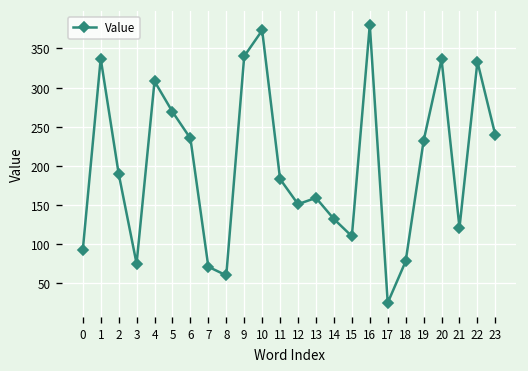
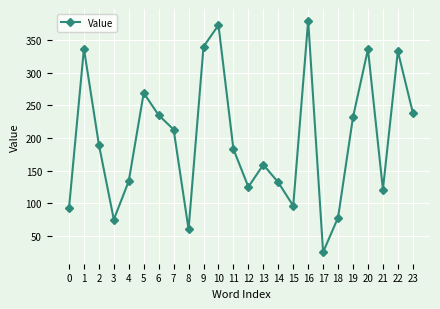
  {
    "0": 90,
    "1": 340,
    "2": 190,
    "3": 80,
-   "4": 310,
+   "4": 130,
    "5": 270,
    "6": 240,
-   "7": 70,
+   "7": 210,
    "8": 60,
    "9": 340,
    "10": 370,
    "11": 180,
-   "12": 150,
+   "12": 130,
    "13": 160,
    "14": 130,
-   "15": 110,
+   "15": 100,
    "16": 380,
    "17": 30,
    "18": 80,
    "19": 230,
    "20": 340,
    "21": 120,
    "22": 330,
    "23": 240
  }
